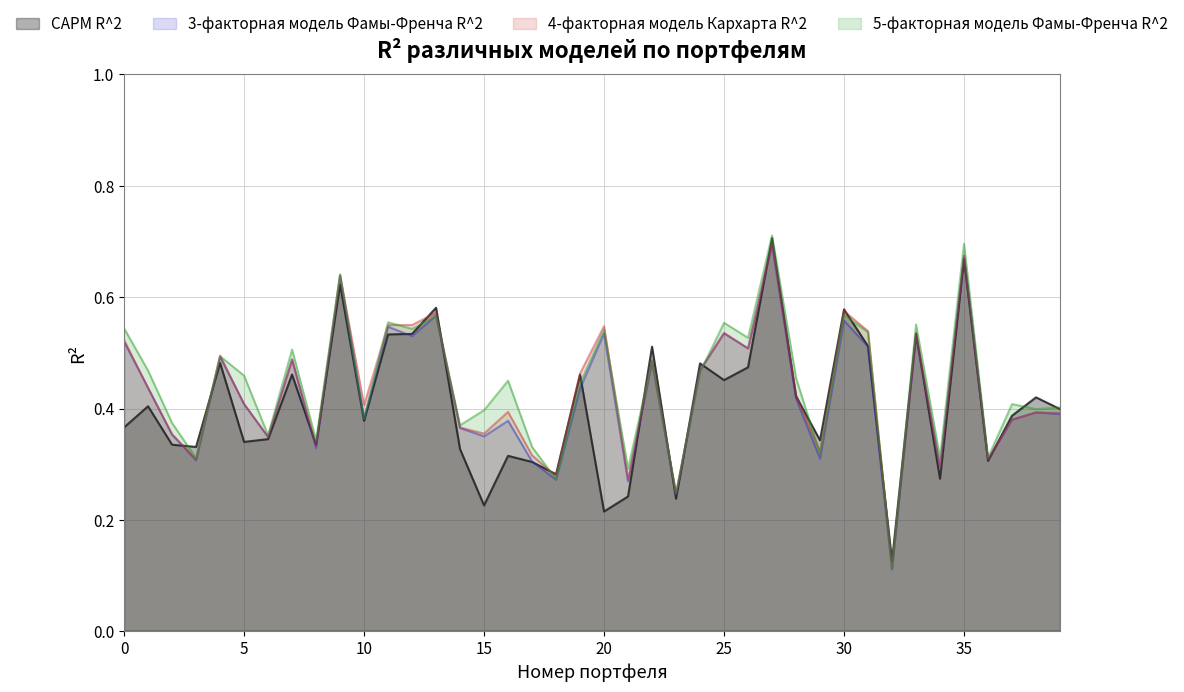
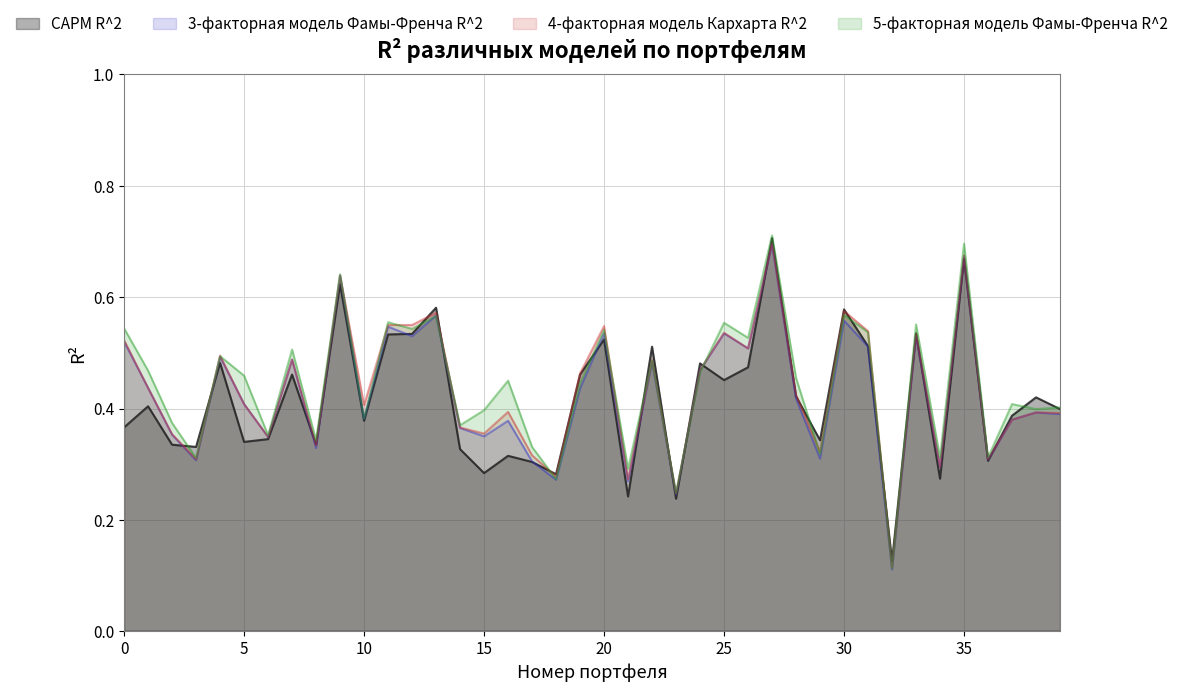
  {
    "CAPM R^2": {
      "0": 0.37,
      "5": 0.34,
-     "15": 0.23,
-     "20": 0.22,
+     "15": 0.28,
+     "20": 0.52,
      "25": 0.45,
      "35": 0.67
    }
  }
